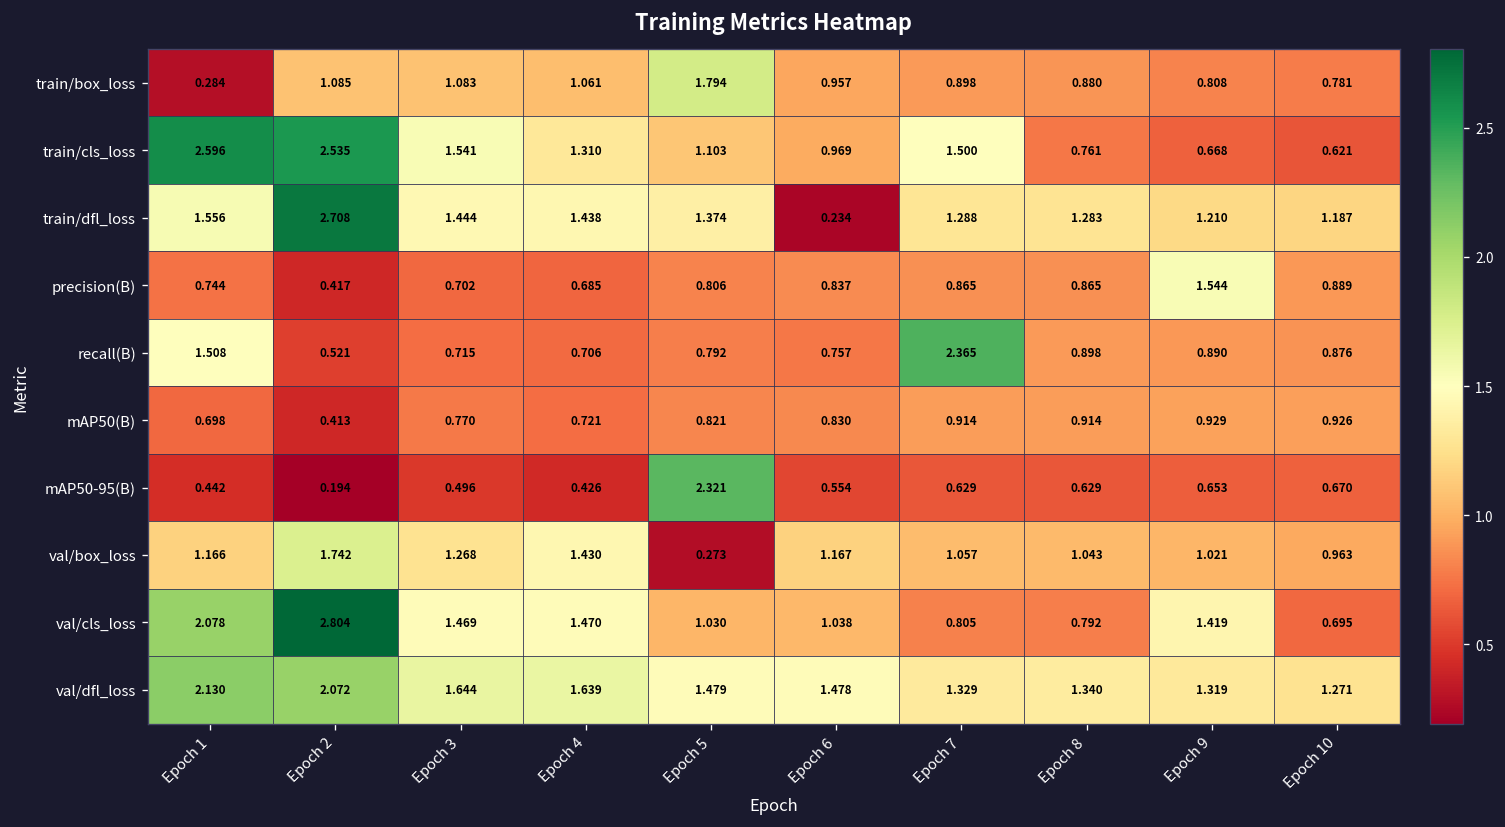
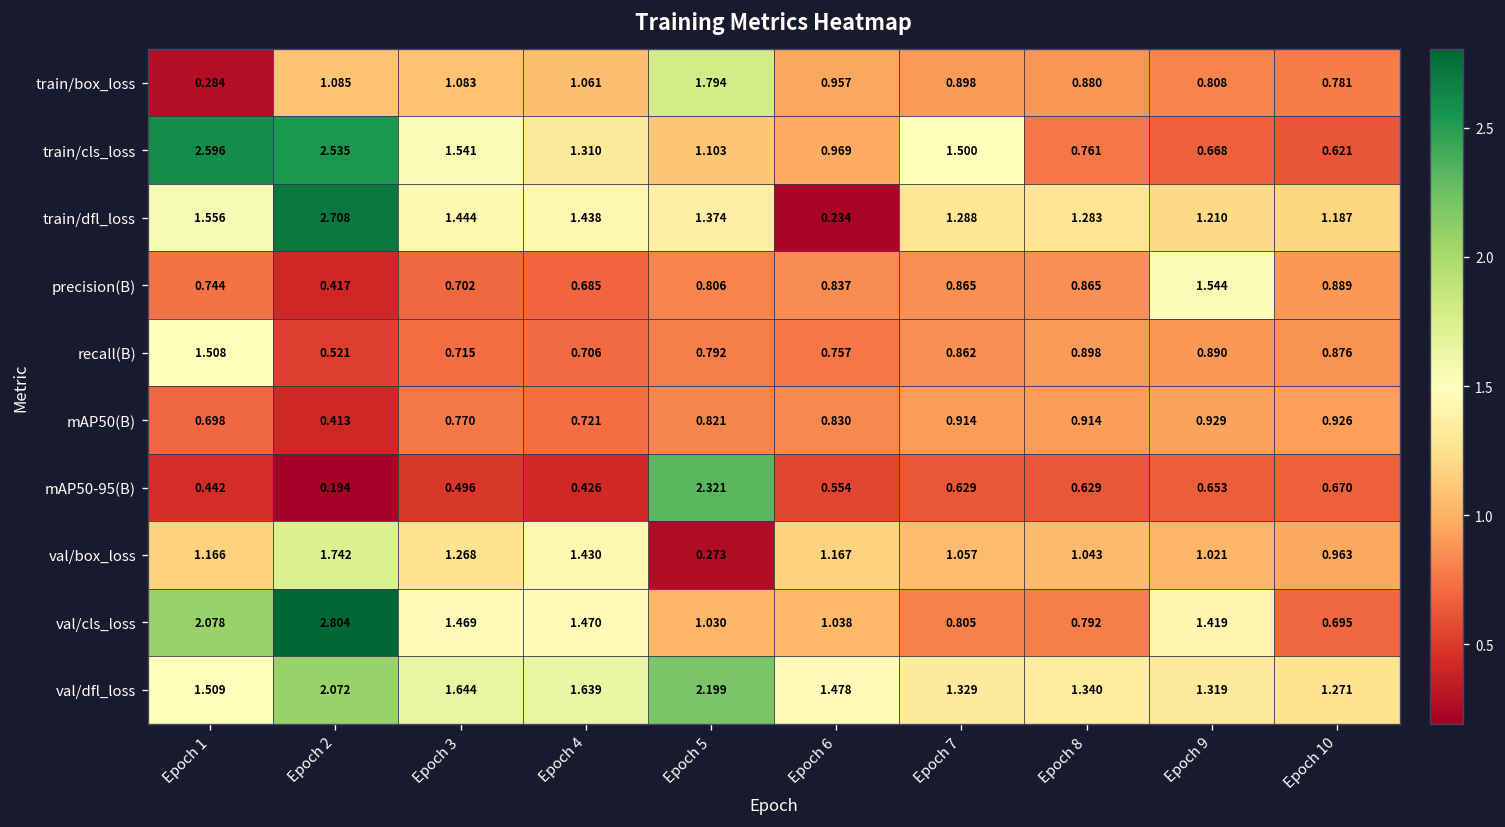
  {
    "train/box_loss": {
      "Epoch 1": 0.284,
      "Epoch 2": 1.085,
      "Epoch 3": 1.083,
      "Epoch 4": 1.061,
      "Epoch 5": 1.794,
      "Epoch 6": 0.957,
      "Epoch 7": 0.898,
      "Epoch 8": 0.880,
      "Epoch 9": 0.808,
      "Epoch 10": 0.781
    },
    "train/cls_loss": {
      "Epoch 1": 2.596,
      "Epoch 2": 2.535,
      "Epoch 3": 1.541,
      "Epoch 4": 1.310,
      "Epoch 5": 1.103,
      "Epoch 6": 0.969,
      "Epoch 7": 1.500,
      "Epoch 8": 0.761,
      "Epoch 9": 0.668,
      "Epoch 10": 0.621
    },
    "train/dfl_loss": {
      "Epoch 1": 1.556,
      "Epoch 2": 2.708,
      "Epoch 3": 1.444,
      "Epoch 4": 1.438,
      "Epoch 5": 1.374,
      "Epoch 6": 0.234,
      "Epoch 7": 1.288,
      "Epoch 8": 1.283,
      "Epoch 9": 1.210,
      "Epoch 10": 1.187
    },
    "precision(B)": {
      "Epoch 1": 0.744,
      "Epoch 2": 0.417,
      "Epoch 3": 0.702,
      "Epoch 4": 0.685,
      "Epoch 5": 0.806,
      "Epoch 6": 0.837,
      "Epoch 7": 0.865,
      "Epoch 8": 0.865,
      "Epoch 9": 1.544,
      "Epoch 10": 0.889
    },
    "recall(B)": {
      "Epoch 1": 1.508,
      "Epoch 2": 0.521,
      "Epoch 3": 0.715,
      "Epoch 4": 0.706,
      "Epoch 5": 0.792,
      "Epoch 6": 0.757,
-     "Epoch 7": 2.365,
+     "Epoch 7": 0.862,
      "Epoch 8": 0.898,
      "Epoch 9": 0.890,
      "Epoch 10": 0.876
    },
    "mAP50(B)": {
      "Epoch 1": 0.698,
      "Epoch 2": 0.413,
      "Epoch 3": 0.770,
      "Epoch 4": 0.721,
      "Epoch 5": 0.821,
      "Epoch 6": 0.830,
      "Epoch 7": 0.914,
      "Epoch 8": 0.914,
      "Epoch 9": 0.929,
      "Epoch 10": 0.926
    },
    "mAP50-95(B)": {
      "Epoch 1": 0.442,
      "Epoch 2": 0.194,
      "Epoch 3": 0.496,
      "Epoch 4": 0.426,
      "Epoch 5": 2.321,
      "Epoch 6": 0.554,
      "Epoch 7": 0.629,
      "Epoch 8": 0.629,
      "Epoch 9": 0.653,
      "Epoch 10": 0.670
    },
    "val/box_loss": {
      "Epoch 1": 1.166,
      "Epoch 2": 1.742,
      "Epoch 3": 1.268,
      "Epoch 4": 1.430,
      "Epoch 5": 0.273,
      "Epoch 6": 1.167,
      "Epoch 7": 1.057,
      "Epoch 8": 1.043,
      "Epoch 9": 1.021,
      "Epoch 10": 0.963
    },
    "val/cls_loss": {
      "Epoch 1": 2.078,
      "Epoch 2": 2.804,
      "Epoch 3": 1.469,
      "Epoch 4": 1.470,
      "Epoch 5": 1.030,
      "Epoch 6": 1.038,
      "Epoch 7": 0.805,
      "Epoch 8": 0.792,
      "Epoch 9": 1.419,
      "Epoch 10": 0.695
    },
    "val/dfl_loss": {
-     "Epoch 1": 2.130,
+     "Epoch 1": 1.509,
      "Epoch 2": 2.072,
      "Epoch 3": 1.644,
      "Epoch 4": 1.639,
-     "Epoch 5": 1.479,
+     "Epoch 5": 2.199,
      "Epoch 6": 1.478,
      "Epoch 7": 1.329,
      "Epoch 8": 1.340,
      "Epoch 9": 1.319,
      "Epoch 10": 1.271
    }
  }
